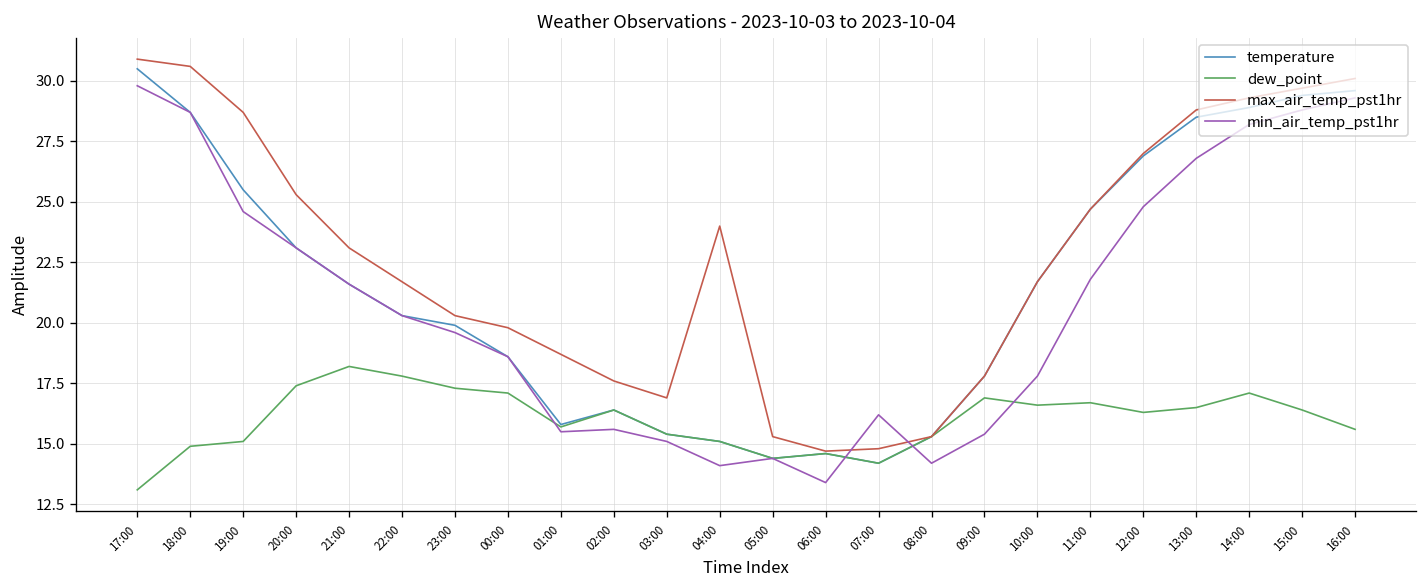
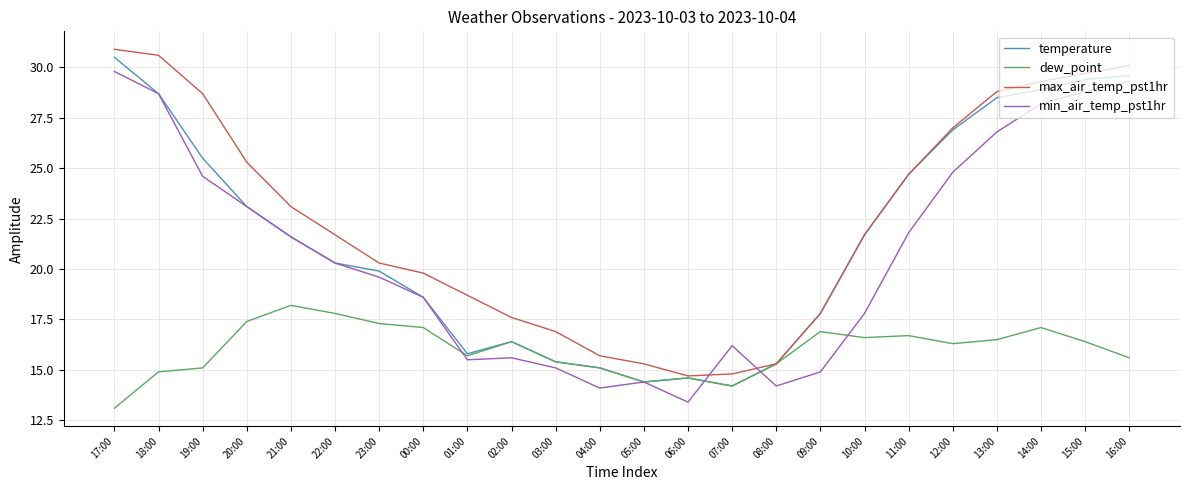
  {
    "temperature": {
      "17:00": 30.5,
      "19:00": 25.5,
      "23:00": 19.9,
      "13:00": 28.5
    },
    "dew_point": {
      "17:00": 13.1,
      "18:00": 14.9,
      "19:00": 15.1,
      "20:00": 17.4,
      "21:00": 18.2,
      "22:00": 17.8,
      "23:00": 17.3,
      "00:00": 17.1,
      "09:00": 16.9,
      "10:00": 16.6,
      "11:00": 16.7,
      "12:00": 16.3,
      "13:00": 16.5,
      "14:00": 17.1,
      "15:00": 16.4,
      "16:00": 15.6
    },
    "max_air_temp_pst1hr": {
      "17:00": 30.9,
      "18:00": 30.6,
      "19:00": 28.7,
      "20:00": 25.3,
      "21:00": 23.1,
      "22:00": 21.7,
      "23:00": 20.3,
      "00:00": 19.8,
      "01:00": 18.7,
      "02:00": 17.6,
      "03:00": 16.9,
-     "04:00": 24.0,
+     "04:00": 15.7,
      "05:00": 15.3,
      "07:00": 14.8,
      "13:00": 28.8
    },
    "min_air_temp_pst1hr": {
      "17:00": 29.8,
      "19:00": 24.6,
      "23:00": 19.6,
      "01:00": 15.5,
      "02:00": 15.6,
      "03:00": 15.1,
      "04:00": 14.1,
      "06:00": 13.4,
      "07:00": 16.2,
      "08:00": 14.2,
-     "09:00": 15.4,
+     "09:00": 14.9,
      "10:00": 17.8,
      "11:00": 21.8,
      "12:00": 24.8,
      "13:00": 26.8
    }
  }
